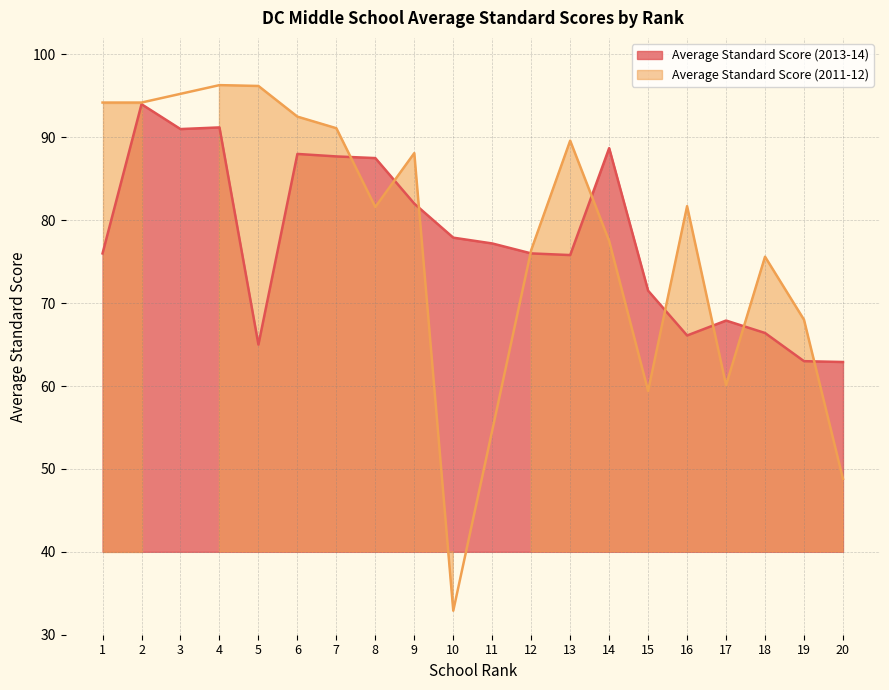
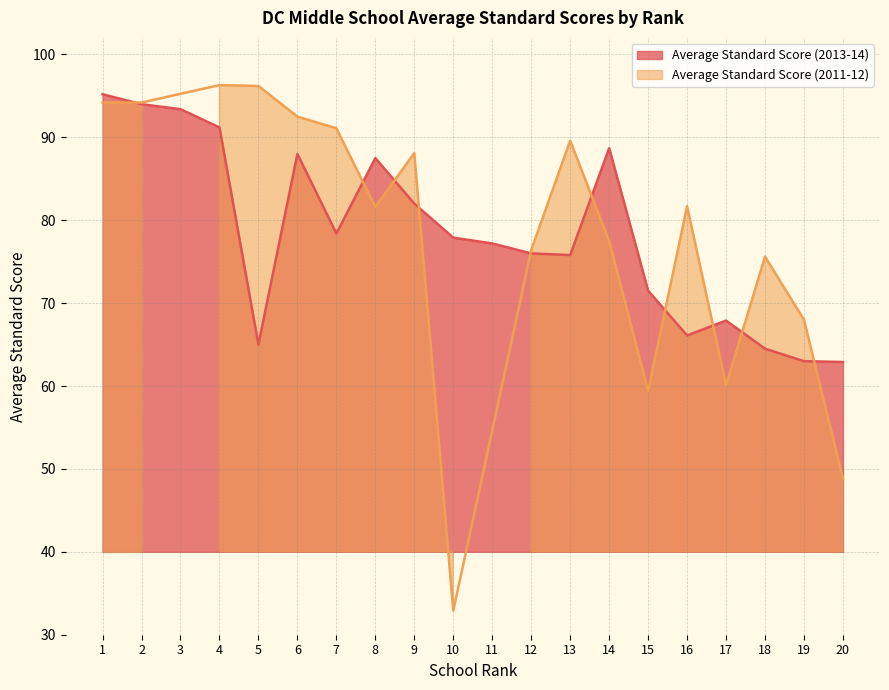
  {
    "Average Standard Score (2013-14)": {
-     "1": 76,
-     "3": 91,
+     "1": 95,
+     "3": 93,
      "4": 91,
      "5": 65,
      "6": 88,
-     "7": 88,
+     "7": 78,
      "8": 88,
      "9": 82,
      "10": 78,
      "11": 77,
      "12": 76,
      "13": 76,
      "14": 89,
      "15": 72,
      "16": 66,
      "17": 68,
-     "18": 66,
+     "18": 65,
      "19": 63,
      "20": 63
    }
  }
